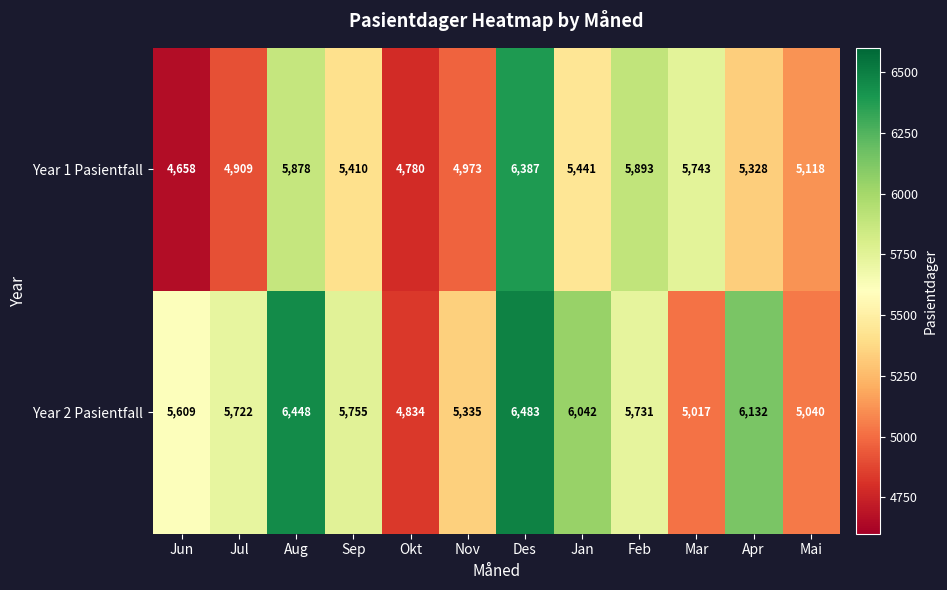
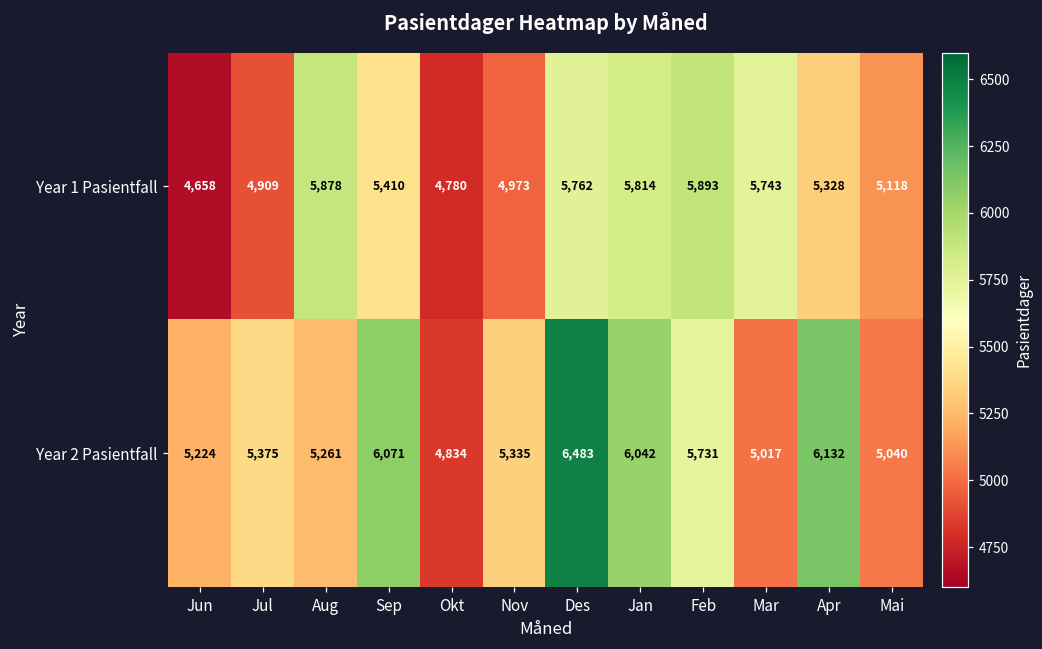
  {
    "Year 1 Pasientfall": {
      "Jun": "4,658",
      "Jul": "4,909",
      "Aug": "5,878",
      "Sep": "5,410",
      "Okt": "4,780",
      "Nov": "4,973",
-     "Des": "6,387",
-     "Jan": "5,441",
+     "Des": "5,762",
+     "Jan": "5,814",
      "Feb": "5,893",
      "Mar": "5,743",
      "Apr": "5,328",
      "Mai": "5,118"
    },
    "Year 2 Pasientfall": {
-     "Jun": "5,609",
-     "Jul": "5,722",
-     "Aug": "6,448",
-     "Sep": "5,755",
+     "Jun": "5,224",
+     "Jul": "5,375",
+     "Aug": "5,261",
+     "Sep": "6,071",
      "Okt": "4,834",
      "Nov": "5,335",
      "Des": "6,483",
      "Jan": "6,042",
      "Feb": "5,731",
      "Mar": "5,017",
      "Apr": "6,132",
      "Mai": "5,040"
    }
  }
